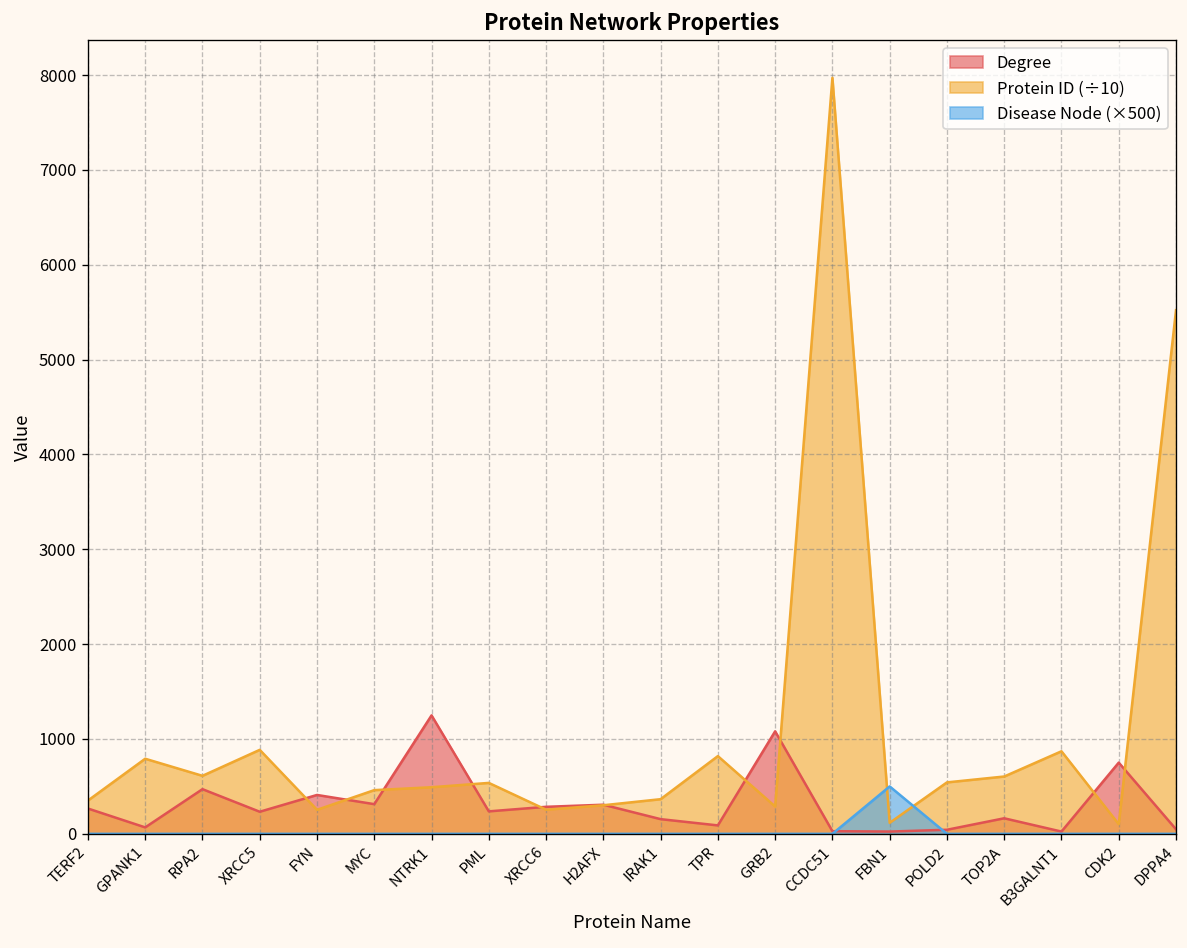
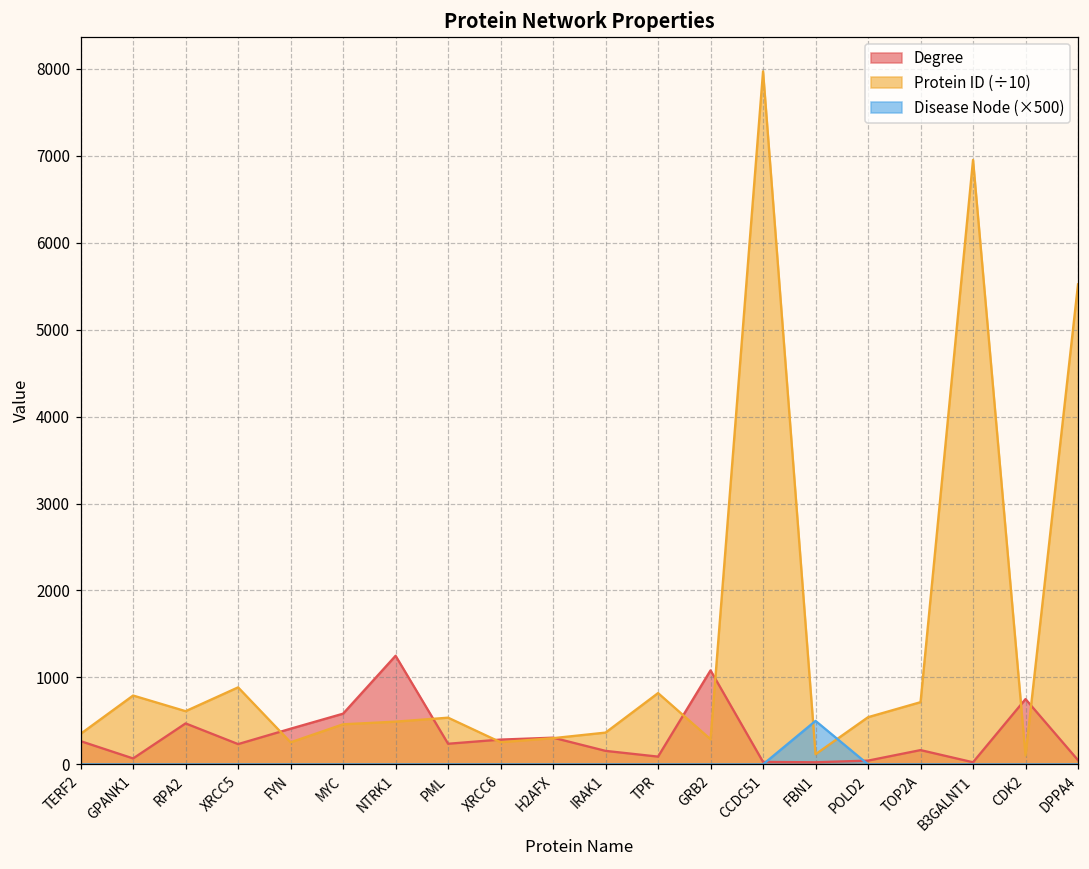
  {
    "Degree": {
      "TERF2": 300,
      "GPANK1": 100,
      "RPA2": 500,
      "XRCC5": 200,
      "FYN": 400,
-     "MYC": 300,
+     "MYC": 600,
      "NTRK1": 1200,
      "PML": 200,
      "IRAK1": 200,
      "TPR": 100,
      "GRB2": 1100,
      "FBN1": 0,
      "POLD2": 0,
      "TOP2A": 200,
      "CDK2": 800,
      "DPPA4": 0
    },
    "Protein ID (÷10)": {
      "TERF2": 400,
      "GPANK1": 800,
      "RPA2": 600,
      "XRCC5": 900,
      "FYN": 300,
      "MYC": 500,
      "NTRK1": 500,
      "PML": 500,
      "IRAK1": 400,
      "TPR": 800,
      "GRB2": 300,
      "CCDC51": 8000,
      "FBN1": 100,
      "POLD2": 500,
-     "TOP2A": 600,
-     "B3GALNT1": 900,
+     "TOP2A": 700,
+     "B3GALNT1": 7000,
      "CDK2": 100,
      "DPPA4": 5500
    },
    "Disease Node (×500)": {
      "TERF2": 0,
      "GPANK1": 0,
      "RPA2": 0,
      "XRCC5": 0,
      "FYN": 0,
      "MYC": 0,
      "NTRK1": 0,
      "PML": 0,
      "XRCC6": 0,
      "H2AFX": 0,
      "IRAK1": 0,
      "TPR": 0,
      "GRB2": 0,
      "FBN1": 500,
      "POLD2": 0,
      "TOP2A": 0,
      "CDK2": 0,
      "DPPA4": 0
    }
  }
